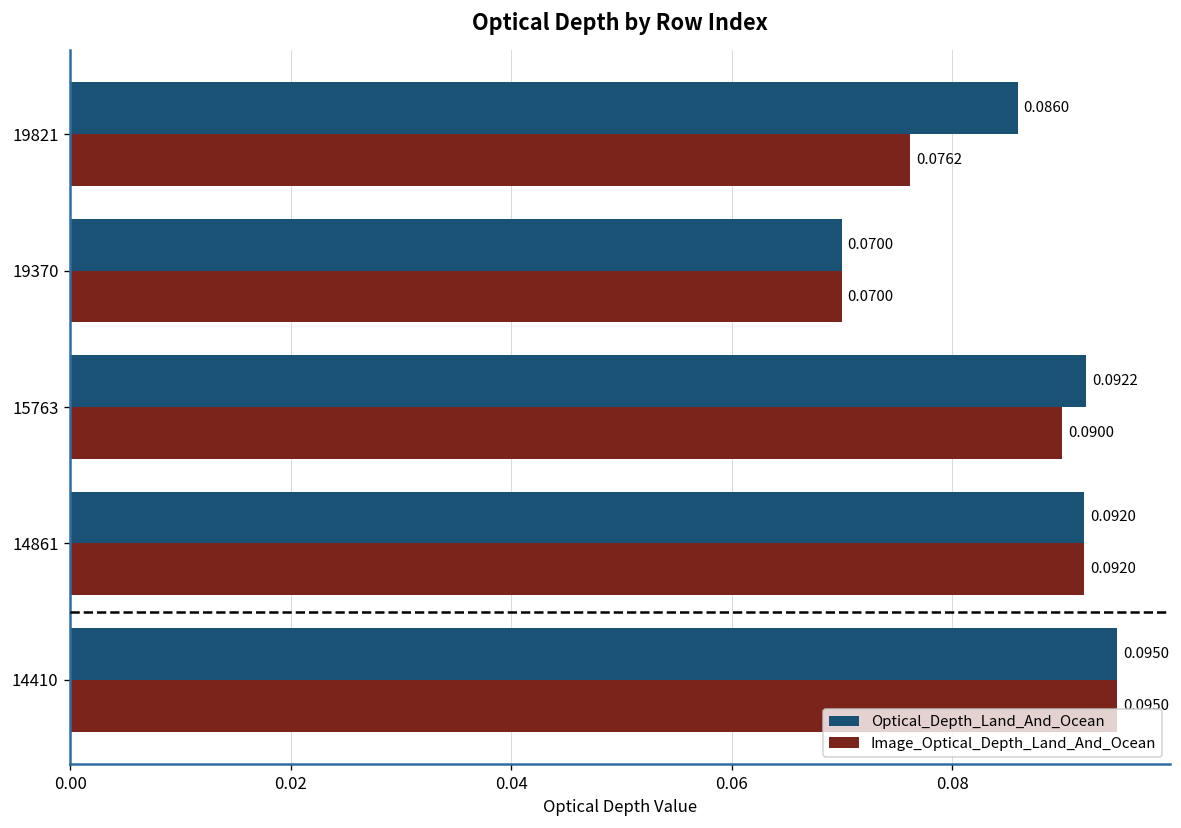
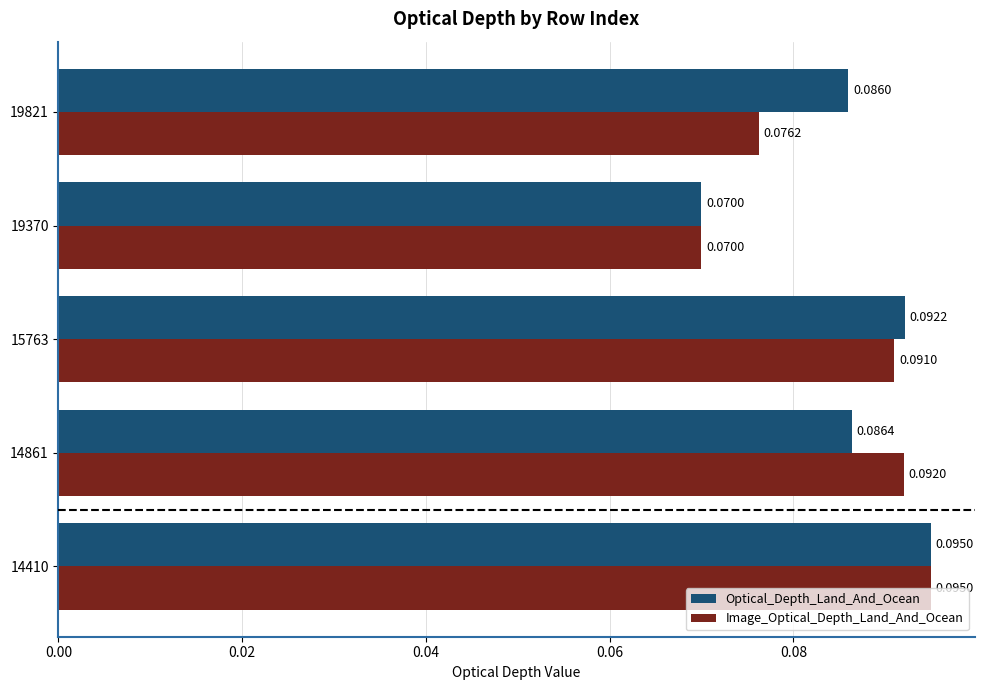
  {
    "Optical_Depth_Land_And_Ocean": {
      "19821": 0.0860,
      "19370": 0.0700,
      "15763": 0.0922,
-     "14861": 0.0920,
+     "14861": 0.0864,
      "14410": 0.0950
    },
    "Image_Optical_Depth_Land_And_Ocean": {
      "19821": 0.0762,
      "19370": 0.0700,
-     "15763": 0.0900,
+     "15763": 0.0910,
      "14861": 0.0920
    }
  }
